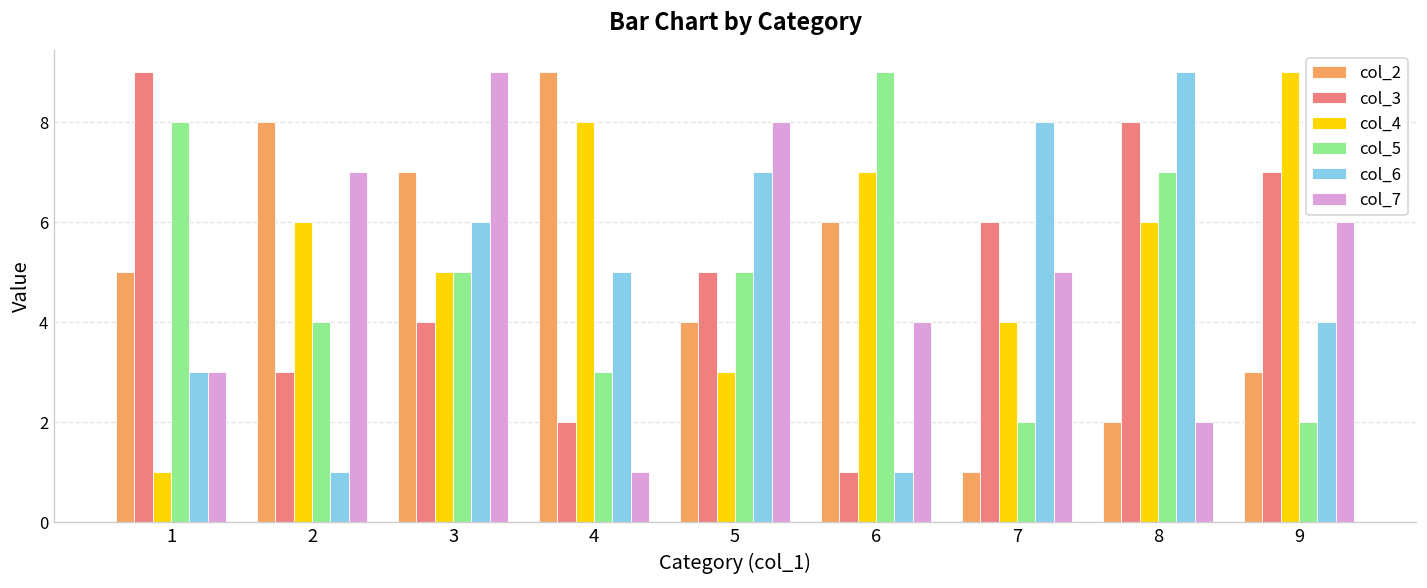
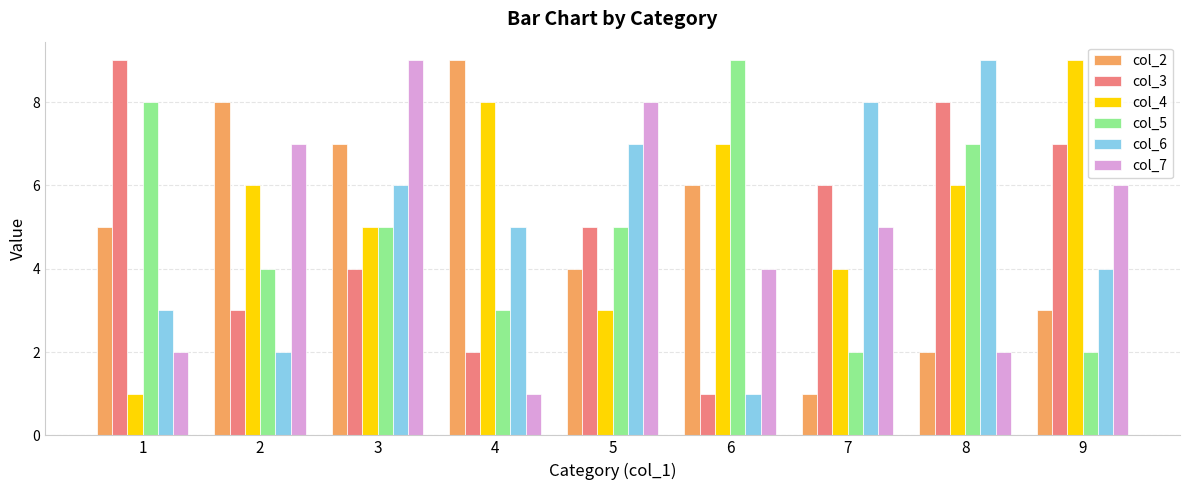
  {
    "col_4": {
      "1": 1,
      "2": 6,
      "3": 5,
      "4": 8,
      "5": 3,
      "6": 7,
      "7": 4,
      "8": 6,
      "9": 9
    },
    "col_5": {
      "1": 8,
      "2": 4,
      "3": 5,
      "4": 3,
      "5": 5,
      "6": 9,
      "7": 2,
      "8": 7,
      "9": 2
    },
    "col_6": {
      "1": 3,
-     "2": 1,
+     "2": 2,
      "3": 6,
      "4": 5,
      "5": 7,
      "6": 1,
      "7": 8,
      "8": 9,
      "9": 4
    },
    "col_7": {
-     "1": 3,
+     "1": 2,
      "2": 7,
      "3": 9,
      "4": 1,
      "5": 8,
      "6": 4,
      "7": 5,
      "8": 2,
      "9": 6
    }
  }
